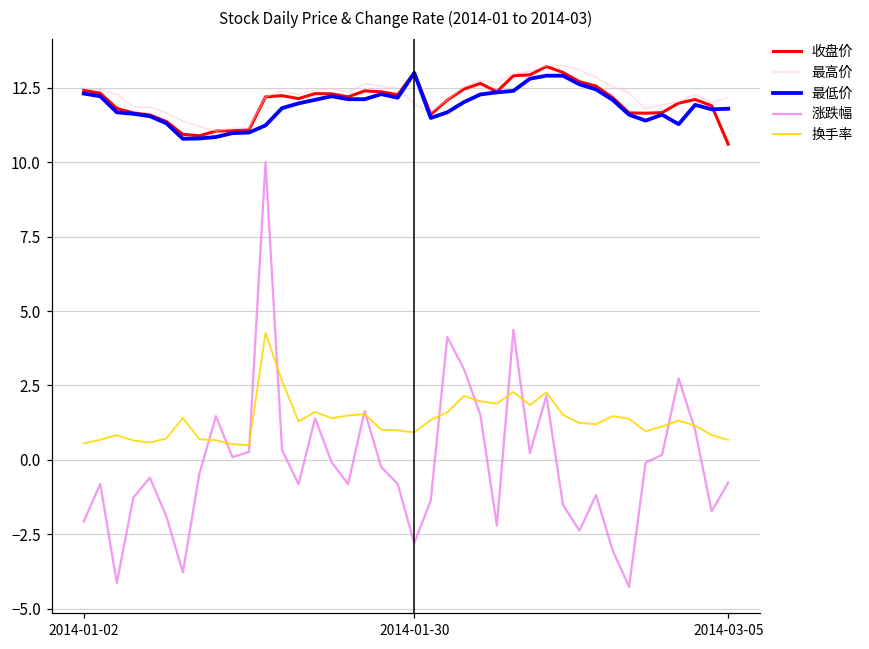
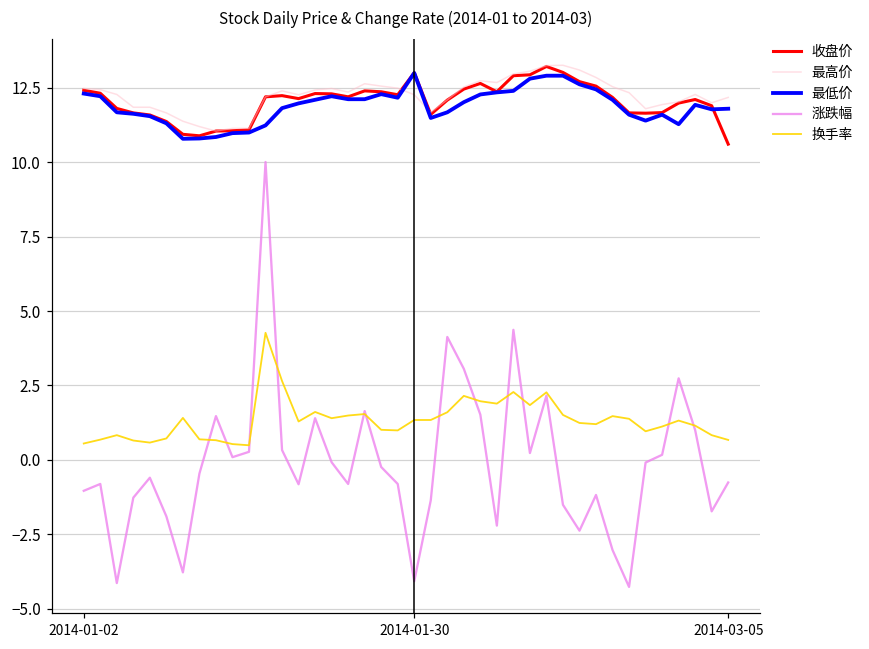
  {
    "收盘价": {
      "2014-03-05": 10.6
    },
    "最高价": {
-     "2014-01-30": 12.0,
+     "2014-01-30": 12.3,
      "2014-03-05": 12.2
    },
    "最低价": {
      "2014-01-02": 12.3,
      "2014-03-05": 11.8
    },
    "涨跌幅": {
-     "2014-01-02": -2.1,
-     "2014-01-30": -2.8,
+     "2014-01-02": -1.0,
+     "2014-01-30": -4.1,
      "2014-03-05": -0.8
    },
    "换手率": {
      "2014-01-02": 0.6,
-     "2014-01-30": 0.9,
+     "2014-01-30": 1.3,
      "2014-03-05": 0.7
    }
  }
